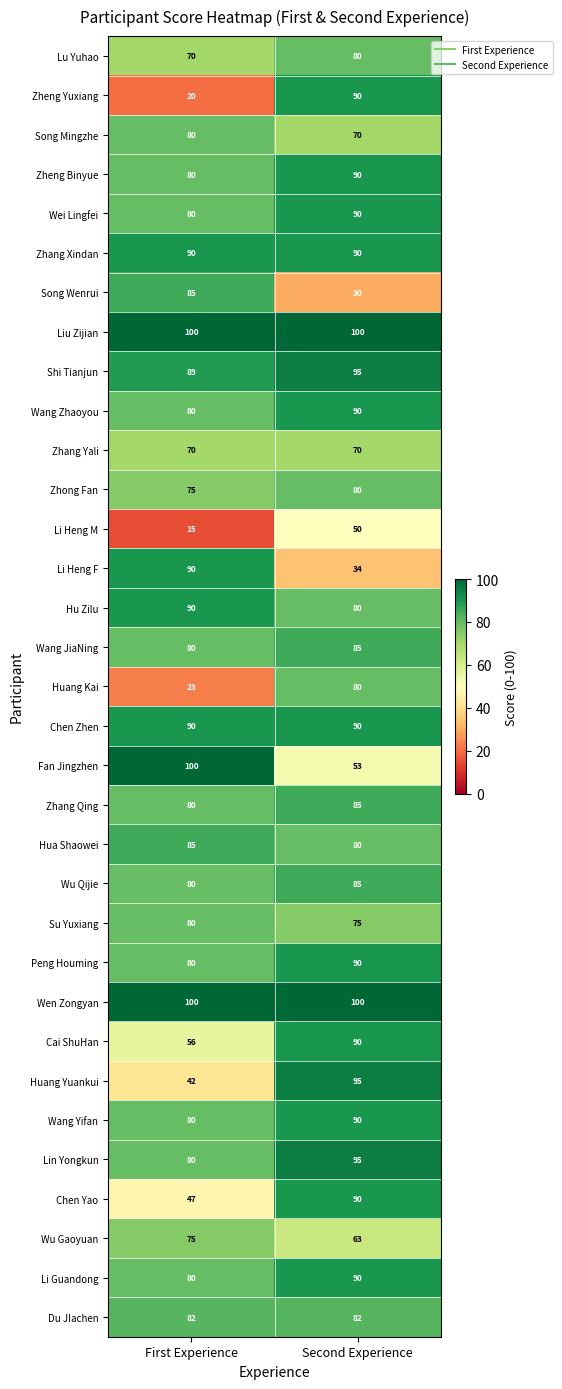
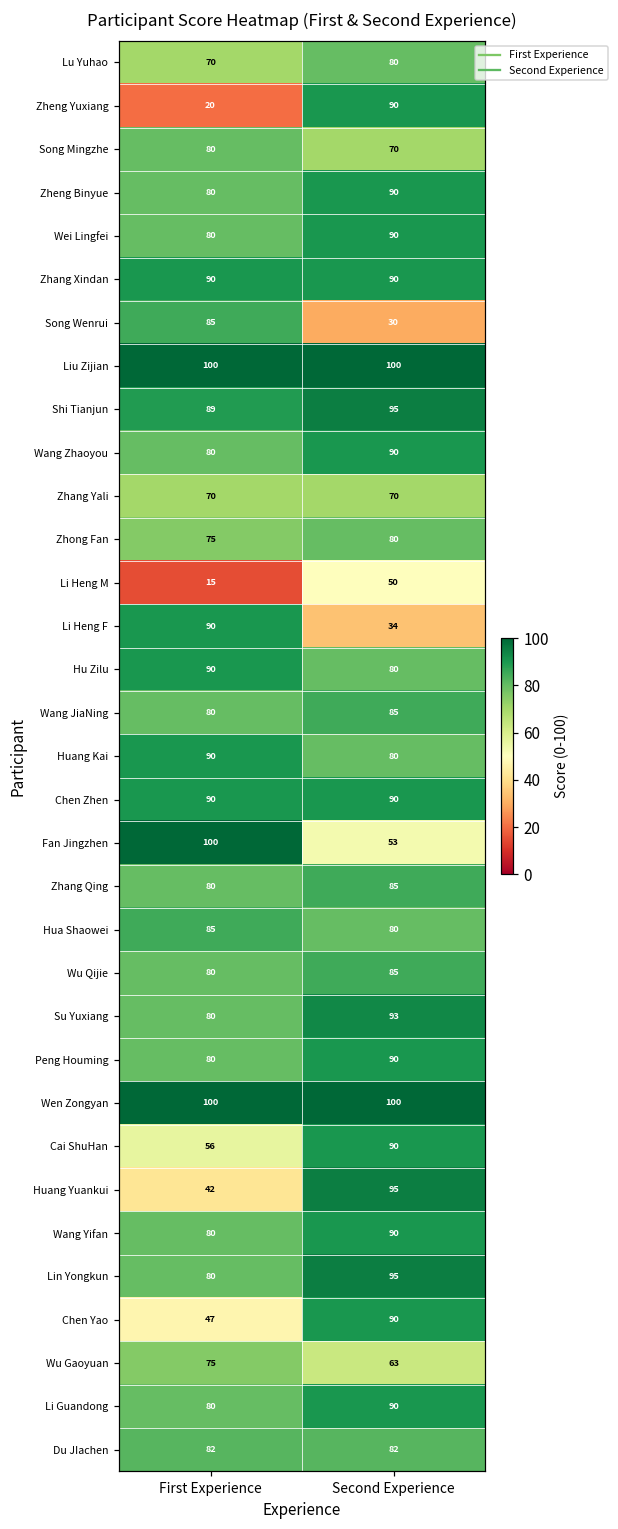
  {
    "Lu Yuhao": {
      "First Experience": 70,
      "Second Experience": 80
    },
    "Zheng Yuxiang": {
      "First Experience": 20,
      "Second Experience": 90
    },
    "Song Mingzhe": {
      "First Experience": 80,
      "Second Experience": 70
    },
    "Zheng Binyue": {
      "First Experience": 80,
      "Second Experience": 90
    },
    "Wei Lingfei": {
      "First Experience": 80,
      "Second Experience": 90
    },
    "Zhang Xindan": {
      "First Experience": 90,
      "Second Experience": 90
    },
    "Song Wenrui": {
      "First Experience": 85,
      "Second Experience": 30
    },
    "Liu Zijian": {
      "First Experience": 100,
      "Second Experience": 100
    },
    "Shi Tianjun": {
      "First Experience": 89,
      "Second Experience": 95
    },
    "Wang Zhaoyou": {
      "First Experience": 80,
      "Second Experience": 90
    },
    "Zhang Yali": {
      "First Experience": 70,
      "Second Experience": 70
    },
    "Zhong Fan": {
      "First Experience": 75,
      "Second Experience": 80
    },
    "Li Heng M": {
      "First Experience": 15,
      "Second Experience": 50
    },
    "Li Heng F": {
      "First Experience": 90,
      "Second Experience": 34
    },
    "Hu Zilu": {
      "First Experience": 90,
      "Second Experience": 80
    },
    "Wang JiaNing": {
      "First Experience": 80,
      "Second Experience": 85
    },
    "Huang Kai": {
-     "First Experience": 23,
+     "First Experience": 90,
      "Second Experience": 80
    },
    "Chen Zhen": {
      "First Experience": 90,
      "Second Experience": 90
    },
    "Fan Jingzhen": {
      "First Experience": 100,
      "Second Experience": 53
    },
    "Zhang Qing": {
      "First Experience": 80,
      "Second Experience": 85
    },
    "Hua Shaowei": {
      "First Experience": 85,
      "Second Experience": 80
    },
    "Wu Qijie": {
      "First Experience": 80,
      "Second Experience": 85
    },
    "Su Yuxiang": {
      "First Experience": 80,
-     "Second Experience": 75
+     "Second Experience": 93
    },
    "Peng Houming": {
      "First Experience": 80,
      "Second Experience": 90
    },
    "Wen Zongyan": {
      "First Experience": 100,
      "Second Experience": 100
    },
    "Cai ShuHan": {
      "First Experience": 56,
      "Second Experience": 90
    },
    "Huang Yuankui": {
      "First Experience": 42,
      "Second Experience": 95
    },
    "Wang Yifan": {
      "First Experience": 80,
      "Second Experience": 90
    },
    "Lin Yongkun": {
      "First Experience": 80,
      "Second Experience": 95
    },
    "Chen Yao": {
      "First Experience": 47,
      "Second Experience": 90
    },
    "Wu Gaoyuan": {
      "First Experience": 75,
      "Second Experience": 63
    },
    "Li Guandong": {
      "First Experience": 80,
      "Second Experience": 90
    },
    "Du JIachen": {
      "First Experience": 82,
      "Second Experience": 82
    }
  }
